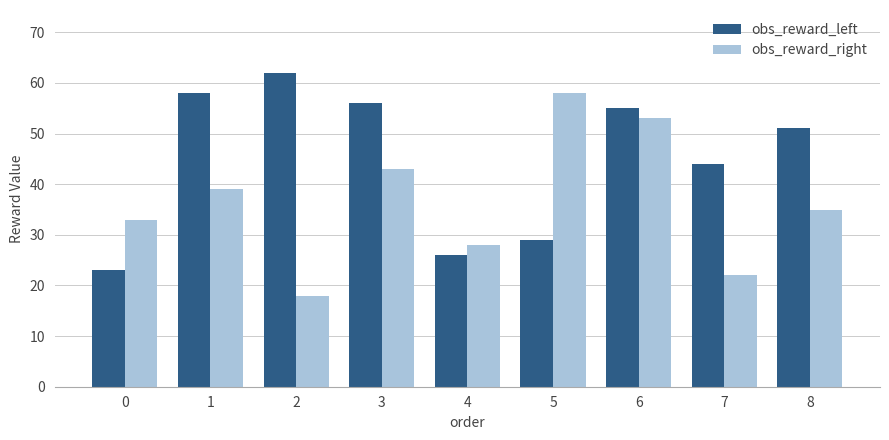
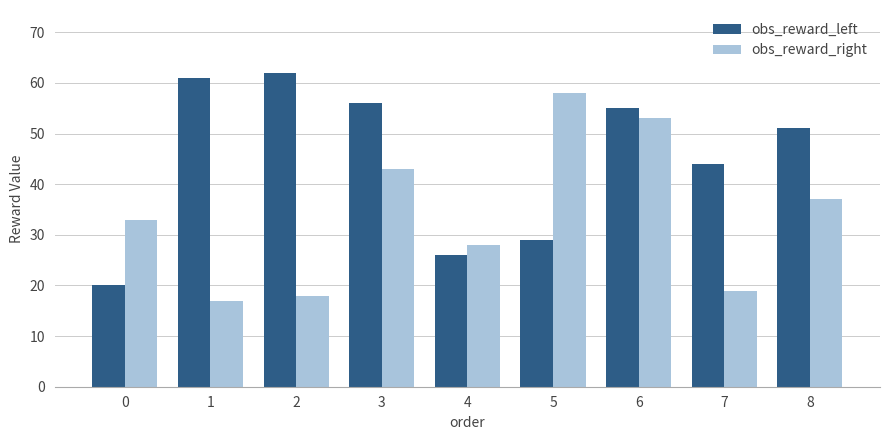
  {
    "obs_reward_left": {
-     "0": 23,
-     "1": 58,
+     "0": 20,
+     "1": 61,
      "2": 62,
      "3": 56,
      "4": 26,
      "5": 29,
      "6": 55,
      "7": 44,
      "8": 51
    },
    "obs_reward_right": {
      "0": 33,
-     "1": 39,
+     "1": 17,
      "2": 18,
      "3": 43,
      "4": 28,
      "5": 58,
      "6": 53,
-     "7": 22,
-     "8": 35
+     "7": 19,
+     "8": 37
    }
  }
